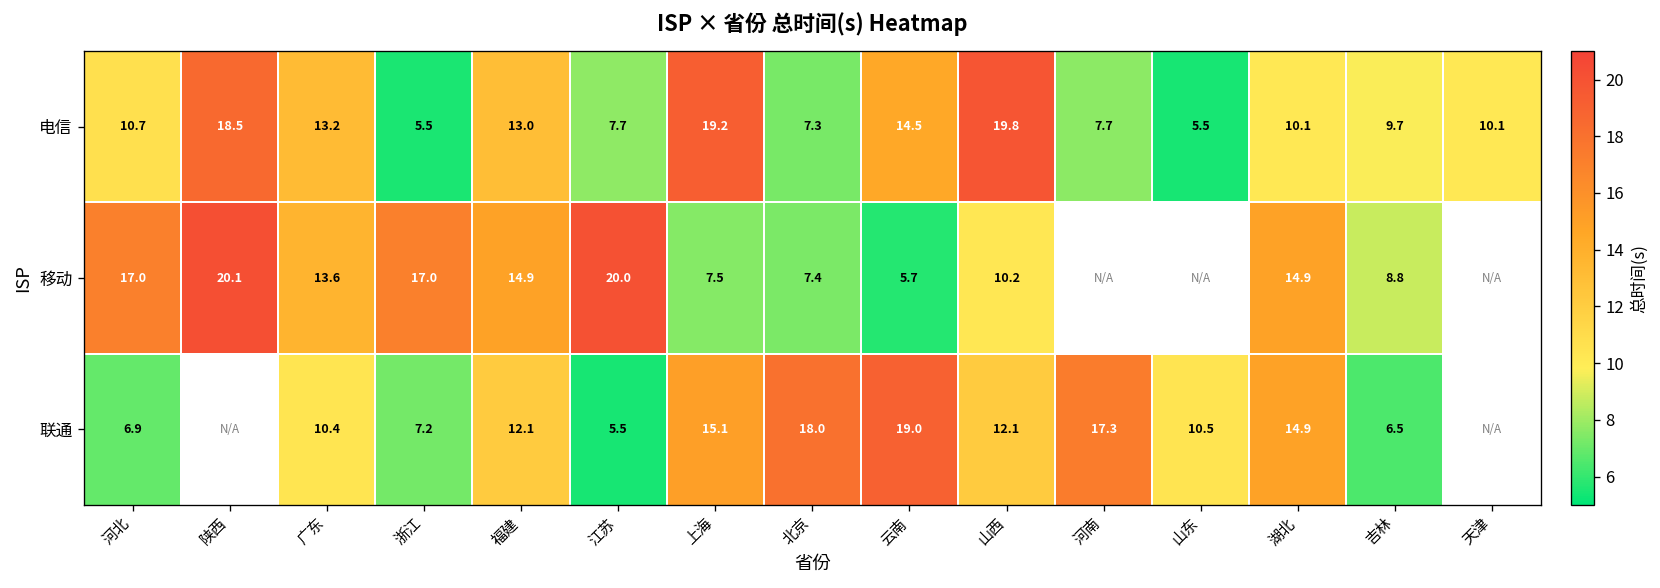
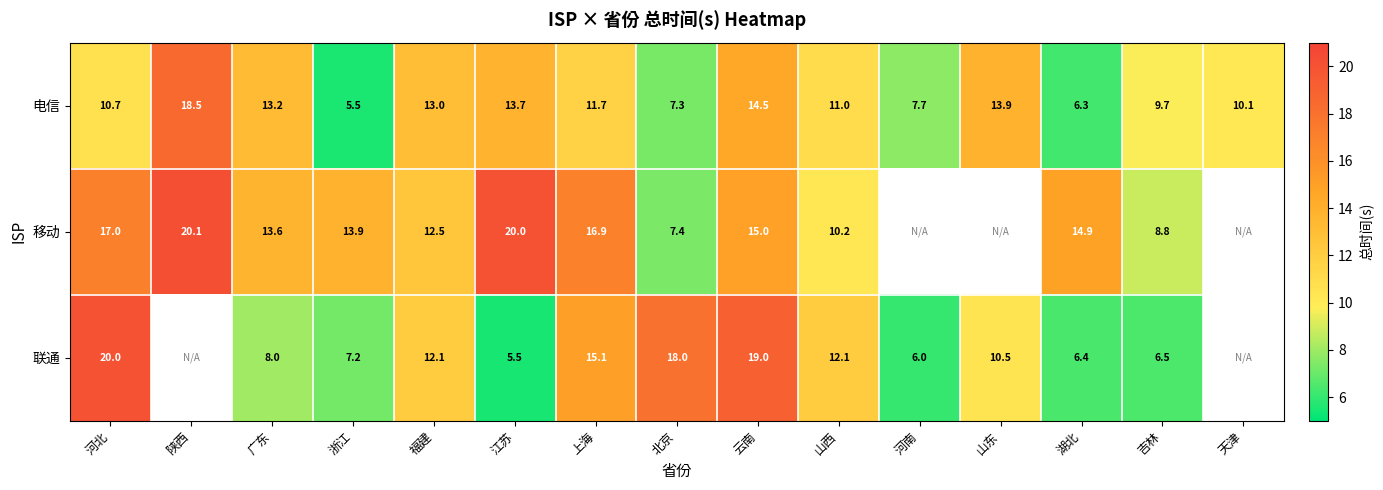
  {
    "电信": {
      "河北": 10.7,
      "陕西": 18.5,
      "广东": 13.2,
      "浙江": 5.5,
      "福建": 13.0,
-     "江苏": 7.7,
-     "上海": 19.2,
+     "江苏": 13.7,
+     "上海": 11.7,
      "北京": 7.3,
      "云南": 14.5,
-     "山西": 19.8,
+     "山西": 11.0,
      "河南": 7.7,
-     "山东": 5.5,
-     "湖北": 10.1,
+     "山东": 13.9,
+     "湖北": 6.3,
      "吉林": 9.7,
      "天津": 10.1
    },
    "移动": {
      "河北": 17.0,
      "陕西": 20.1,
      "广东": 13.6,
-     "浙江": 17.0,
-     "福建": 14.9,
+     "浙江": 13.9,
+     "福建": 12.5,
      "江苏": 20.0,
-     "上海": 7.5,
+     "上海": 16.9,
      "北京": 7.4,
-     "云南": 5.7,
+     "云南": 15.0,
      "山西": 10.2,
      "湖北": 14.9,
      "吉林": 8.8
    },
    "联通": {
-     "河北": 6.9,
-     "广东": 10.4,
+     "河北": 20.0,
+     "广东": 8.0,
      "浙江": 7.2,
      "福建": 12.1,
      "江苏": 5.5,
      "上海": 15.1,
      "北京": 18.0,
      "云南": 19.0,
      "山西": 12.1,
-     "河南": 17.3,
+     "河南": 6.0,
      "山东": 10.5,
-     "湖北": 14.9,
+     "湖北": 6.4,
      "吉林": 6.5
    }
  }
